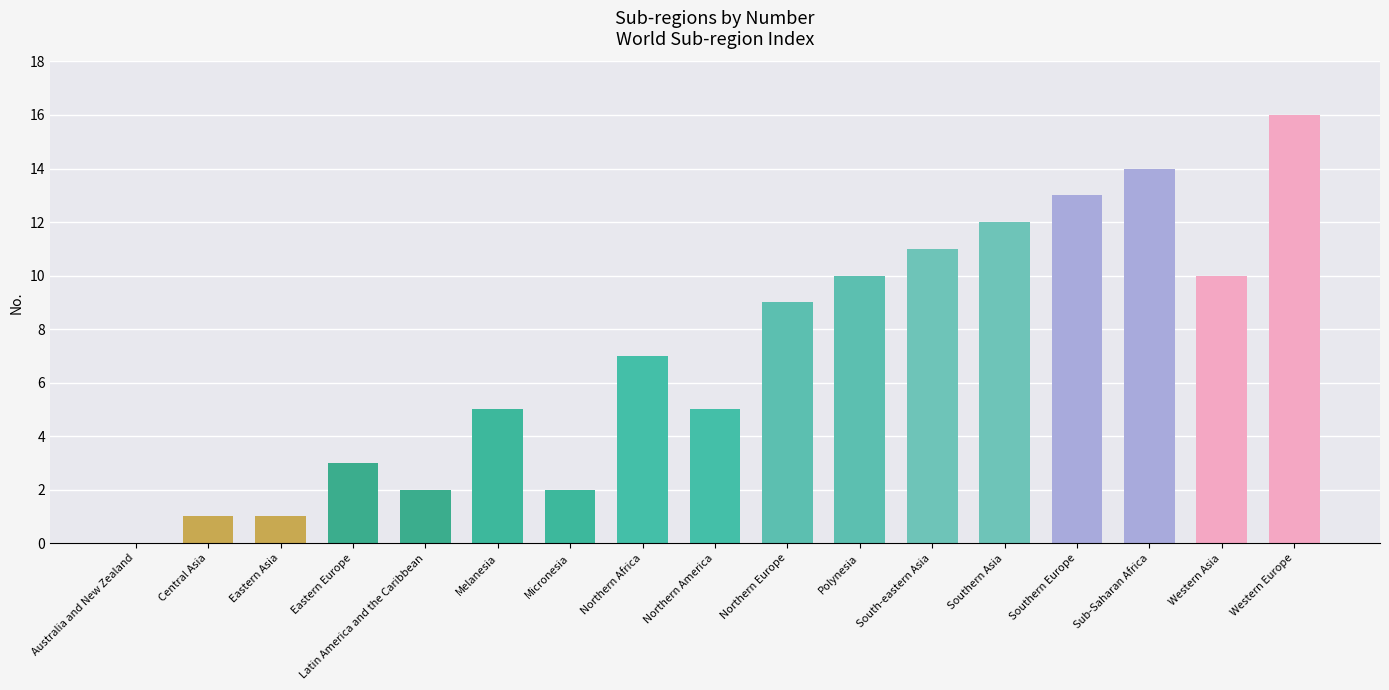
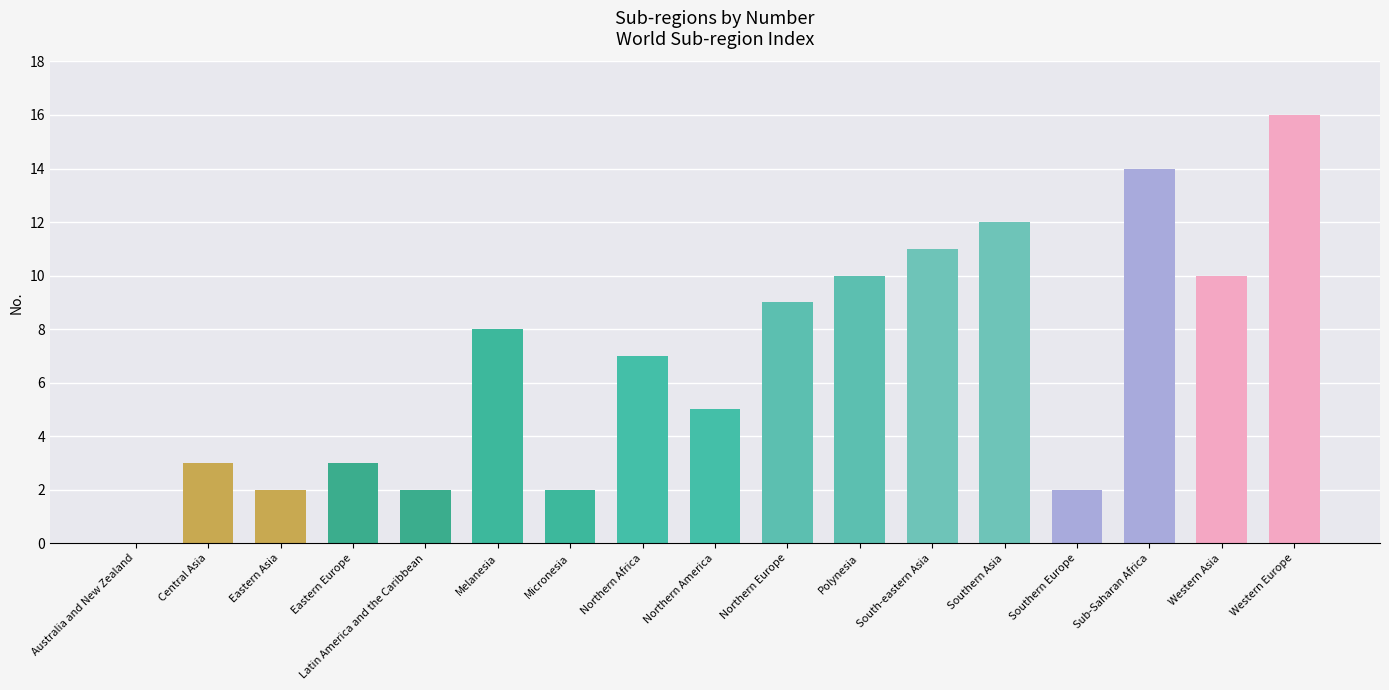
  {
    "Australia and New Zealand": 0,
-   "Central Asia": 1,
-   "Eastern Asia": 1,
+   "Central Asia": 3,
+   "Eastern Asia": 2,
    "Eastern Europe": 3,
    "Latin America and the Caribbean": 2,
-   "Melanesia": 5,
+   "Melanesia": 8,
    "Micronesia": 2,
    "Northern Africa": 7,
    "Northern America": 5,
    "Northern Europe": 9,
    "Polynesia": 10,
    "South-eastern Asia": 11,
    "Southern Asia": 12,
-   "Southern Europe": 13,
+   "Southern Europe": 2,
    "Sub-Saharan Africa": 14,
    "Western Asia": 10,
    "Western Europe": 16
  }
